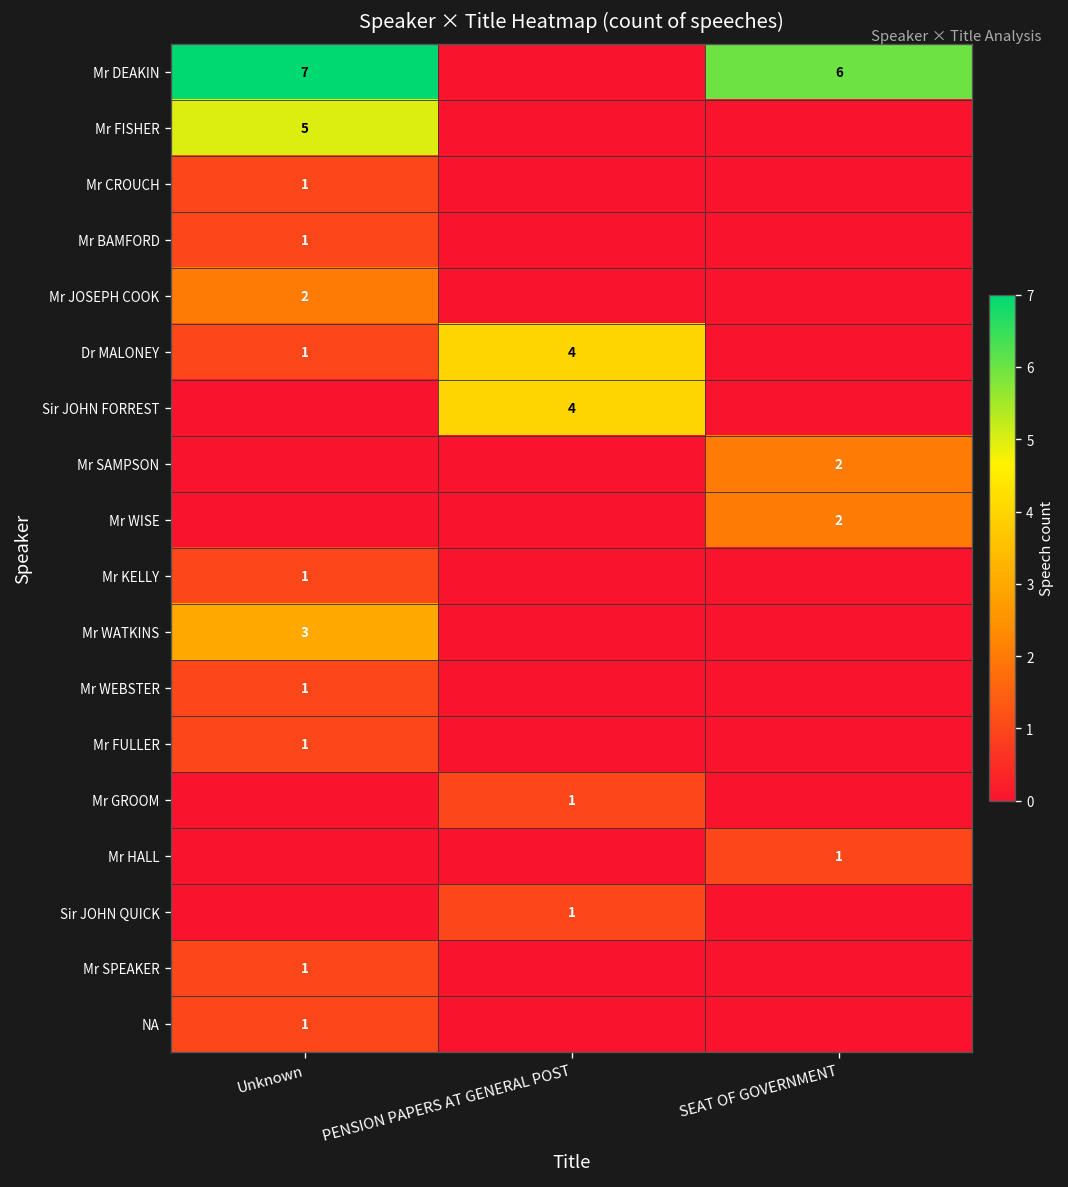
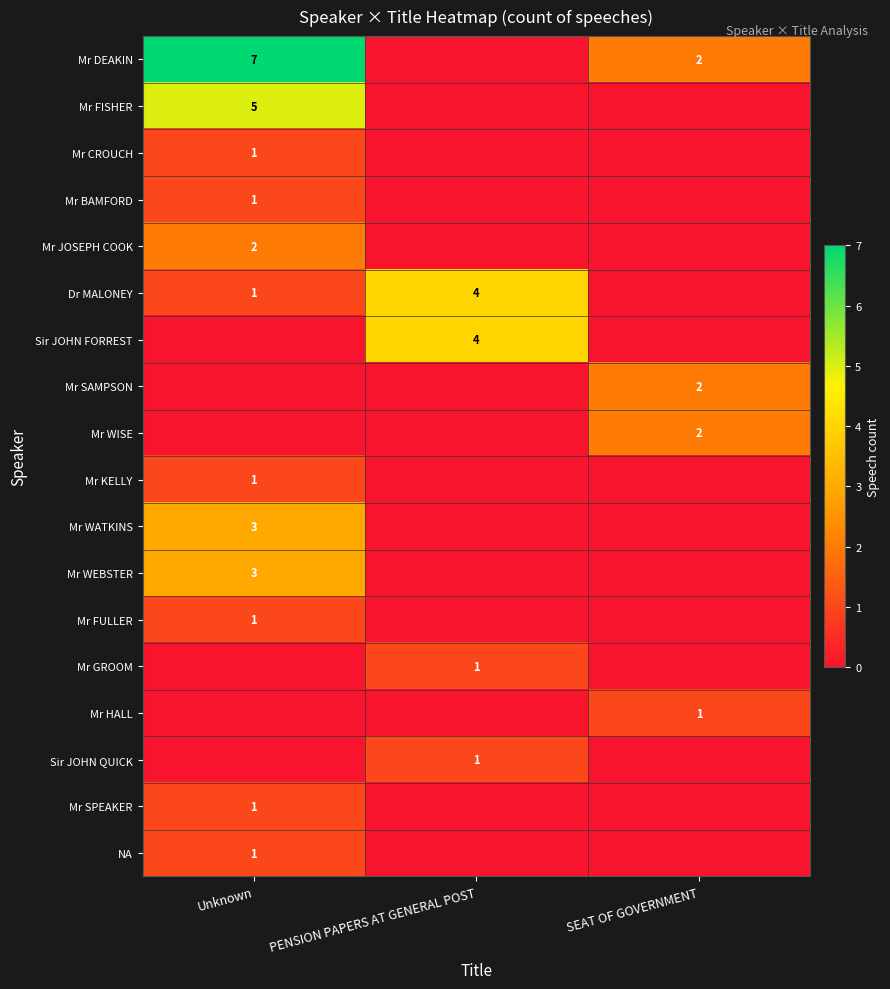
  {
    "Mr DEAKIN": {
      "Unknown": 7,
-     "SEAT OF GOVERNMENT": 6
+     "SEAT OF GOVERNMENT": 2
    },
    "Mr FISHER": {
      "Unknown": 5
    },
    "Mr CROUCH": {
      "Unknown": 1
    },
    "Mr BAMFORD": {
      "Unknown": 1
    },
    "Mr JOSEPH COOK": {
      "Unknown": 2
    },
    "Dr MALONEY": {
      "Unknown": 1,
      "PENSION PAPERS AT GENERAL POST": 4
    },
    "Sir JOHN FORREST": {
      "PENSION PAPERS AT GENERAL POST": 4
    },
    "Mr SAMPSON": {
      "SEAT OF GOVERNMENT": 2
    },
    "Mr WISE": {
      "SEAT OF GOVERNMENT": 2
    },
    "Mr KELLY": {
      "Unknown": 1
    },
    "Mr WATKINS": {
      "Unknown": 3
    },
    "Mr WEBSTER": {
-     "Unknown": 1
+     "Unknown": 3
    },
    "Mr FULLER": {
      "Unknown": 1
    },
    "Mr GROOM": {
      "PENSION PAPERS AT GENERAL POST": 1
    },
    "Mr HALL": {
      "SEAT OF GOVERNMENT": 1
    },
    "Sir JOHN QUICK": {
      "PENSION PAPERS AT GENERAL POST": 1
    },
    "Mr SPEAKER": {
      "Unknown": 1
    },
    "NA": {
      "Unknown": 1
    }
  }
